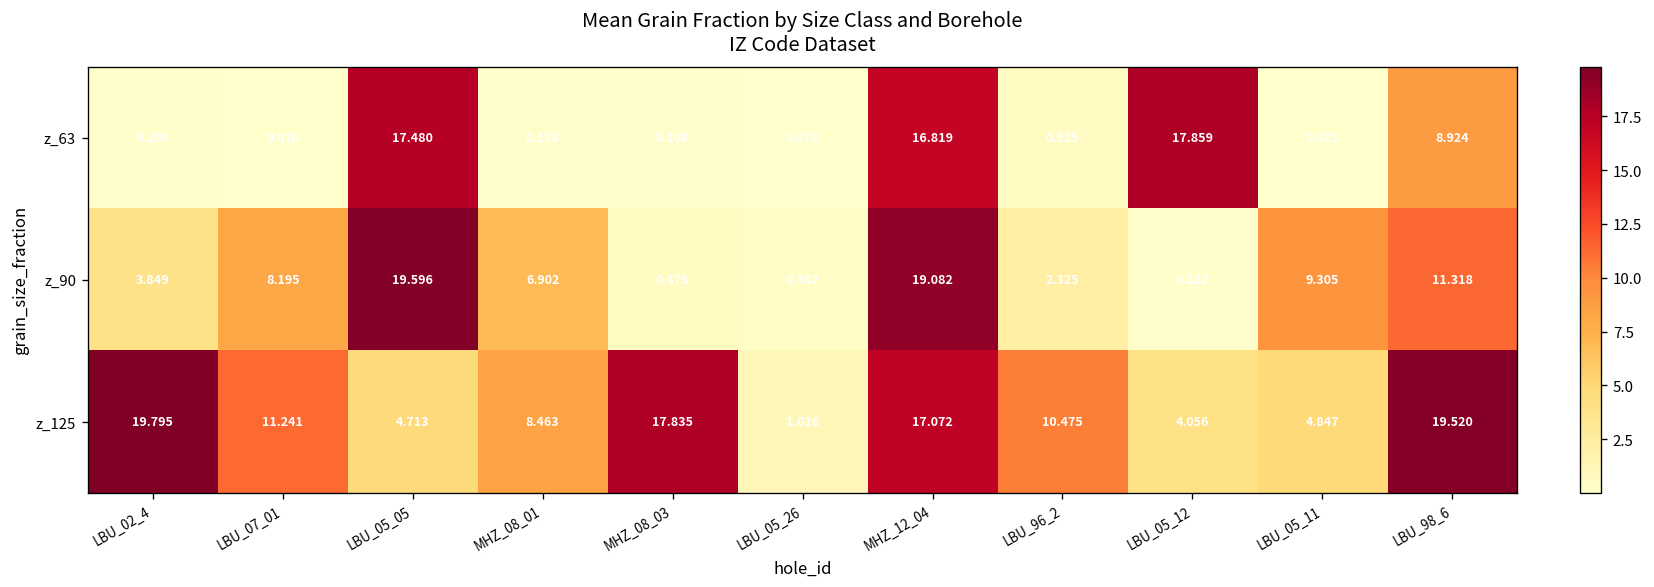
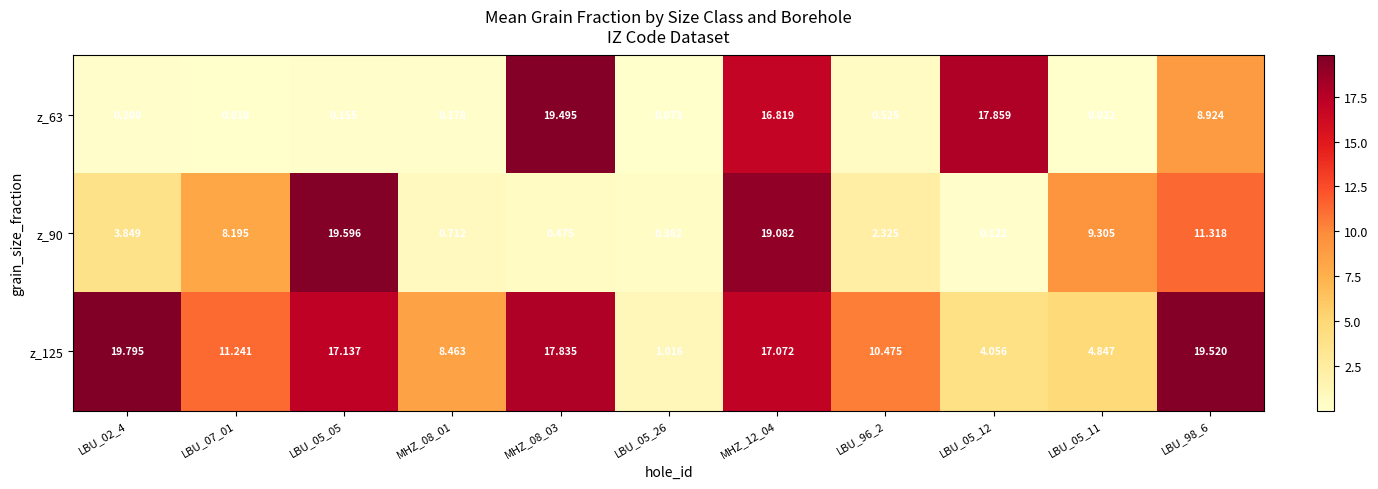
  {
    "z_63": {
      "LBU_02_4": 0.200,
      "LBU_07_01": 0.010,
-     "LBU_05_05": 17.480,
+     "LBU_05_05": 0.155,
      "MHZ_08_01": 0.178,
-     "MHZ_08_03": 0.108,
+     "MHZ_08_03": 19.495,
      "LBU_05_26": 0.073,
      "MHZ_12_04": 16.819,
      "LBU_96_2": 0.525,
      "LBU_05_12": 17.859,
      "LBU_05_11": 0.022,
      "LBU_98_6": 8.924
    },
    "z_90": {
      "LBU_02_4": 3.849,
      "LBU_07_01": 8.195,
      "LBU_05_05": 19.596,
-     "MHZ_08_01": 6.902,
+     "MHZ_08_01": 0.712,
      "MHZ_08_03": 0.475,
      "LBU_05_26": 0.382,
      "MHZ_12_04": 19.082,
      "LBU_96_2": 2.325,
      "LBU_05_12": 0.122,
      "LBU_05_11": 9.305,
      "LBU_98_6": 11.318
    },
    "z_125": {
      "LBU_02_4": 19.795,
      "LBU_07_01": 11.241,
-     "LBU_05_05": 4.713,
+     "LBU_05_05": 17.137,
      "MHZ_08_01": 8.463,
      "MHZ_08_03": 17.835,
      "LBU_05_26": 1.016,
      "MHZ_12_04": 17.072,
      "LBU_96_2": 10.475,
      "LBU_05_12": 4.056,
      "LBU_05_11": 4.847,
      "LBU_98_6": 19.520
    }
  }
